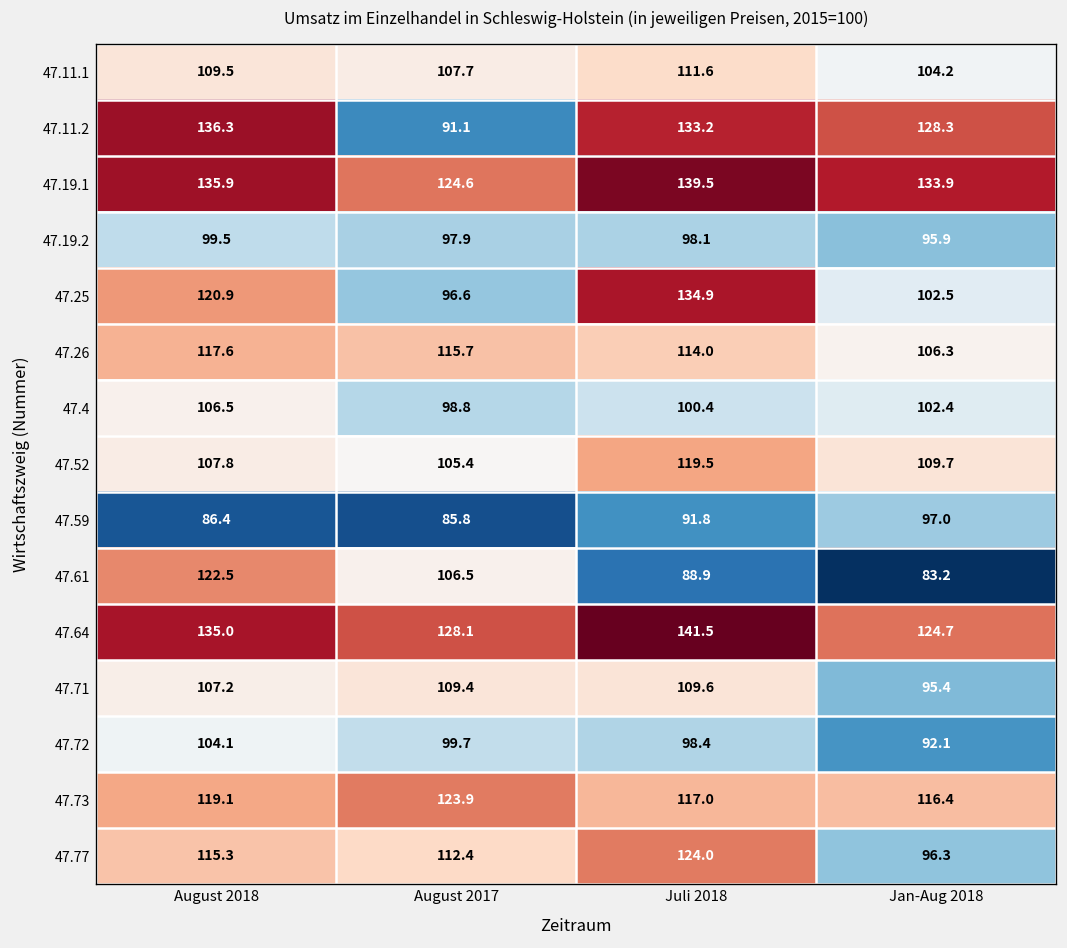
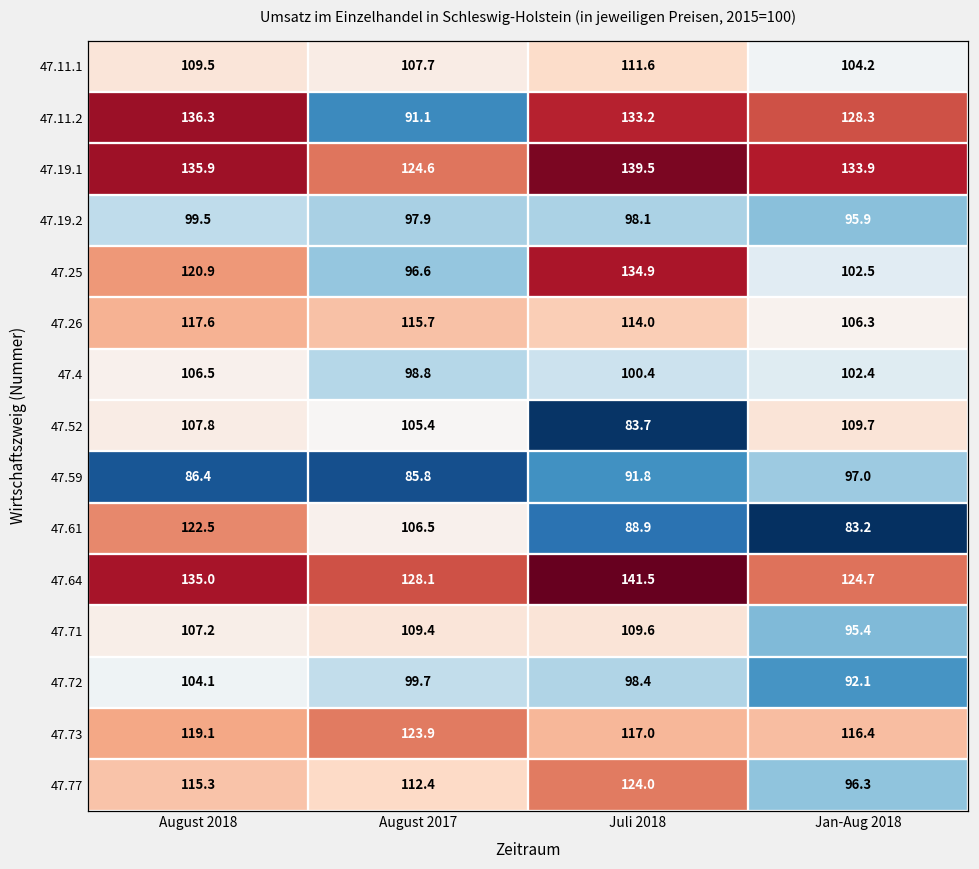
  {
    "47.11.1": {
      "August 2018": 109.5,
      "August 2017": 107.7,
      "Juli 2018": 111.6,
      "Jan-Aug 2018": 104.2
    },
    "47.11.2": {
      "August 2018": 136.3,
      "August 2017": 91.1,
      "Juli 2018": 133.2,
      "Jan-Aug 2018": 128.3
    },
    "47.19.1": {
      "August 2018": 135.9,
      "August 2017": 124.6,
      "Juli 2018": 139.5,
      "Jan-Aug 2018": 133.9
    },
    "47.19.2": {
      "August 2018": 99.5,
      "August 2017": 97.9,
      "Juli 2018": 98.1,
      "Jan-Aug 2018": 95.9
    },
    "47.25": {
      "August 2018": 120.9,
      "August 2017": 96.6,
      "Juli 2018": 134.9,
      "Jan-Aug 2018": 102.5
    },
    "47.26": {
      "August 2018": 117.6,
      "August 2017": 115.7,
      "Juli 2018": 114.0,
      "Jan-Aug 2018": 106.3
    },
    "47.4": {
      "August 2018": 106.5,
      "August 2017": 98.8,
      "Juli 2018": 100.4,
      "Jan-Aug 2018": 102.4
    },
    "47.52": {
      "August 2018": 107.8,
      "August 2017": 105.4,
-     "Juli 2018": 119.5,
+     "Juli 2018": 83.7,
      "Jan-Aug 2018": 109.7
    },
    "47.59": {
      "August 2018": 86.4,
      "August 2017": 85.8,
      "Juli 2018": 91.8,
      "Jan-Aug 2018": 97.0
    },
    "47.61": {
      "August 2018": 122.5,
      "August 2017": 106.5,
      "Juli 2018": 88.9,
      "Jan-Aug 2018": 83.2
    },
    "47.64": {
      "August 2018": 135.0,
      "August 2017": 128.1,
      "Juli 2018": 141.5,
      "Jan-Aug 2018": 124.7
    },
    "47.71": {
      "August 2018": 107.2,
      "August 2017": 109.4,
      "Juli 2018": 109.6,
      "Jan-Aug 2018": 95.4
    },
    "47.72": {
      "August 2018": 104.1,
      "August 2017": 99.7,
      "Juli 2018": 98.4,
      "Jan-Aug 2018": 92.1
    },
    "47.73": {
      "August 2018": 119.1,
      "August 2017": 123.9,
      "Juli 2018": 117.0,
      "Jan-Aug 2018": 116.4
    },
    "47.77": {
      "August 2018": 115.3,
      "August 2017": 112.4,
      "Juli 2018": 124.0,
      "Jan-Aug 2018": 96.3
    }
  }
